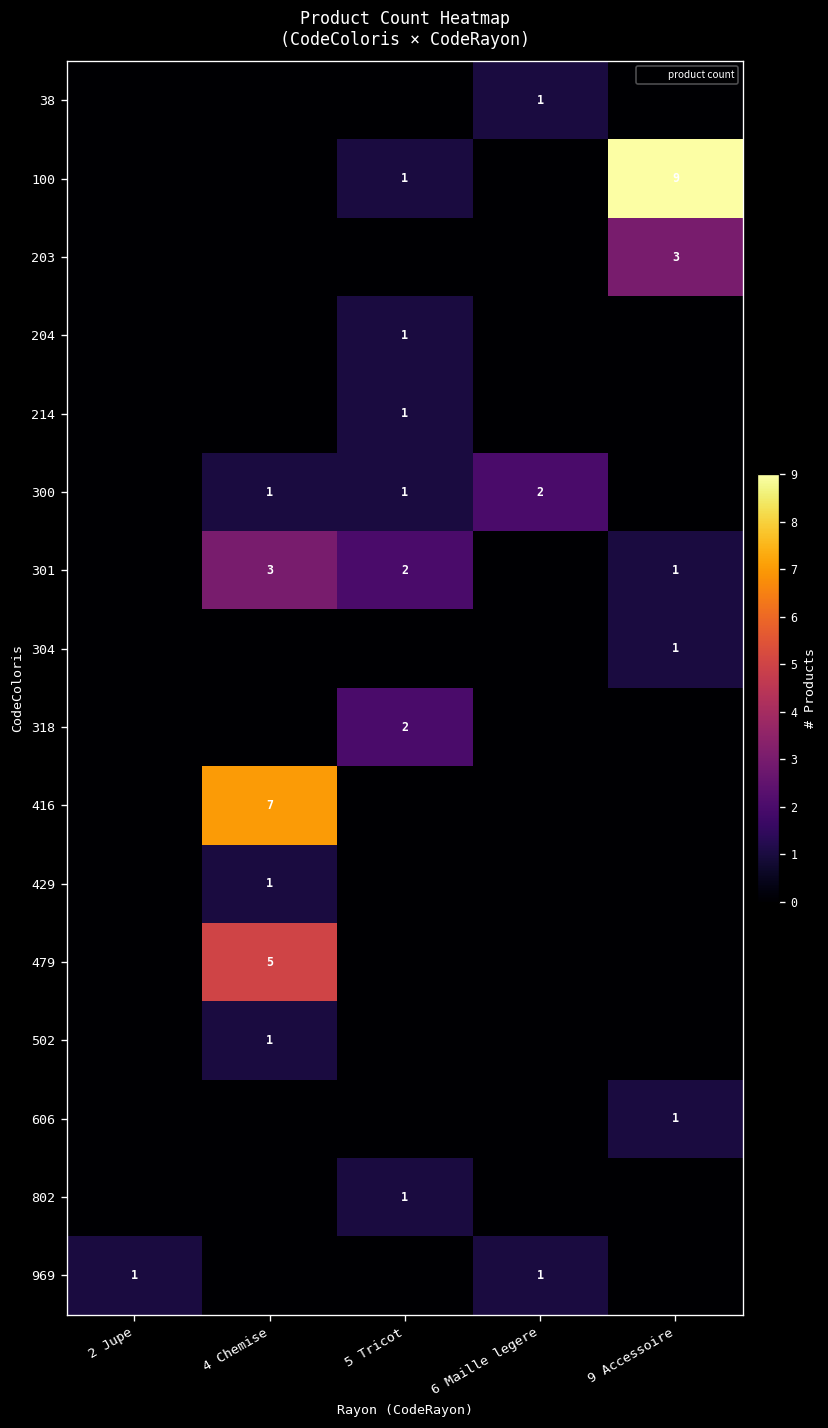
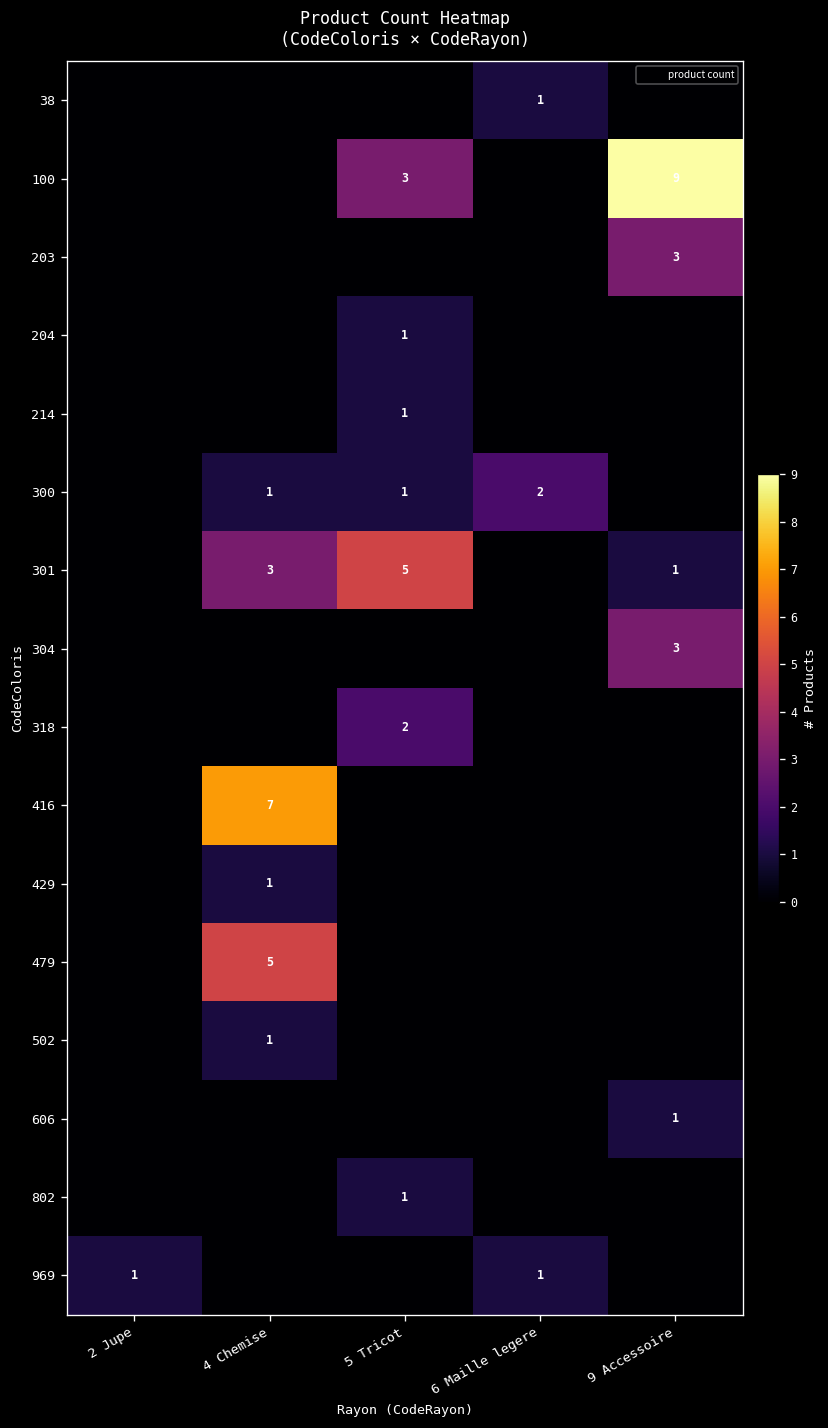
  {
    "38": {
      "6 Maille legere": 1
    },
    "100": {
-     "5 Tricot": 1,
+     "5 Tricot": 3,
      "9 Accessoire": 9
    },
    "203": {
      "9 Accessoire": 3
    },
    "204": {
      "5 Tricot": 1
    },
    "214": {
      "5 Tricot": 1
    },
    "300": {
      "4 Chemise": 1,
      "5 Tricot": 1,
      "6 Maille legere": 2
    },
    "301": {
      "4 Chemise": 3,
-     "5 Tricot": 2,
+     "5 Tricot": 5,
      "9 Accessoire": 1
    },
    "304": {
-     "9 Accessoire": 1
+     "9 Accessoire": 3
    },
    "318": {
      "5 Tricot": 2
    },
    "416": {
      "4 Chemise": 7
    },
    "429": {
      "4 Chemise": 1
    },
    "479": {
      "4 Chemise": 5
    },
    "502": {
      "4 Chemise": 1
    },
    "606": {
      "9 Accessoire": 1
    },
    "802": {
      "5 Tricot": 1
    },
    "969": {
      "2 Jupe": 1,
      "6 Maille legere": 1
    }
  }
